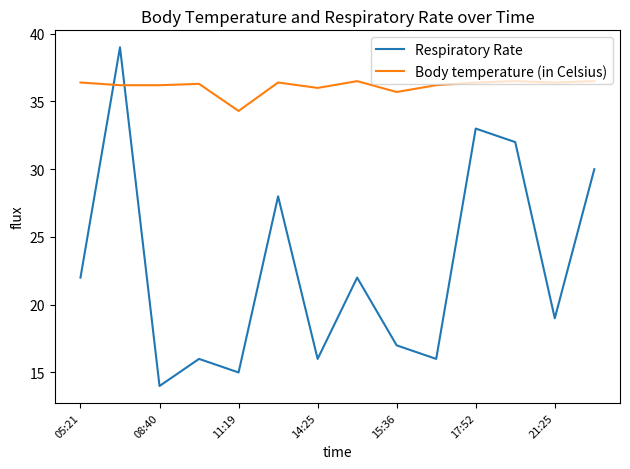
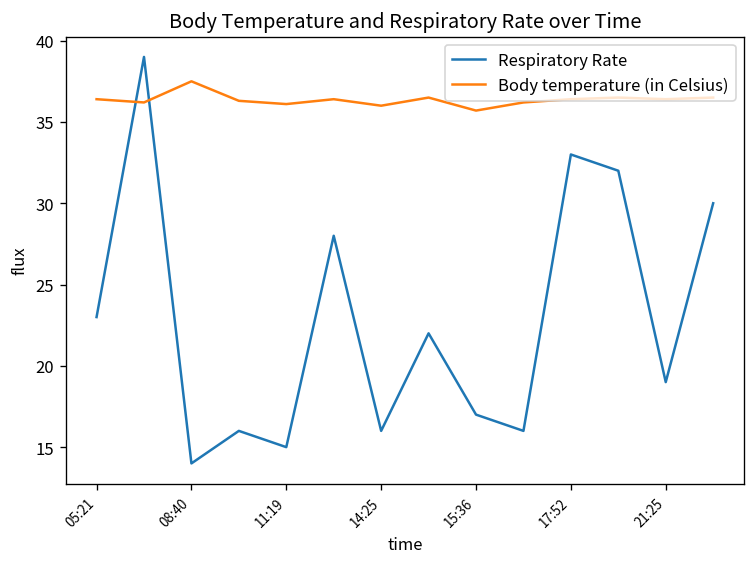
  {
    "Respiratory Rate": {
-     "05:21": 22,
+     "05:21": 23,
      "08:40": 14,
      "11:19": 15,
      "14:25": 16,
      "15:36": 17,
      "17:52": 33,
      "21:25": 19
    },
    "Body temperature (in Celsius)": {
      "05:21": 36.4,
-     "08:40": 36.2,
-     "11:19": 34.3,
+     "08:40": 37.5,
+     "11:19": 36.1,
      "14:25": 36.0,
      "15:36": 35.7
    }
  }
